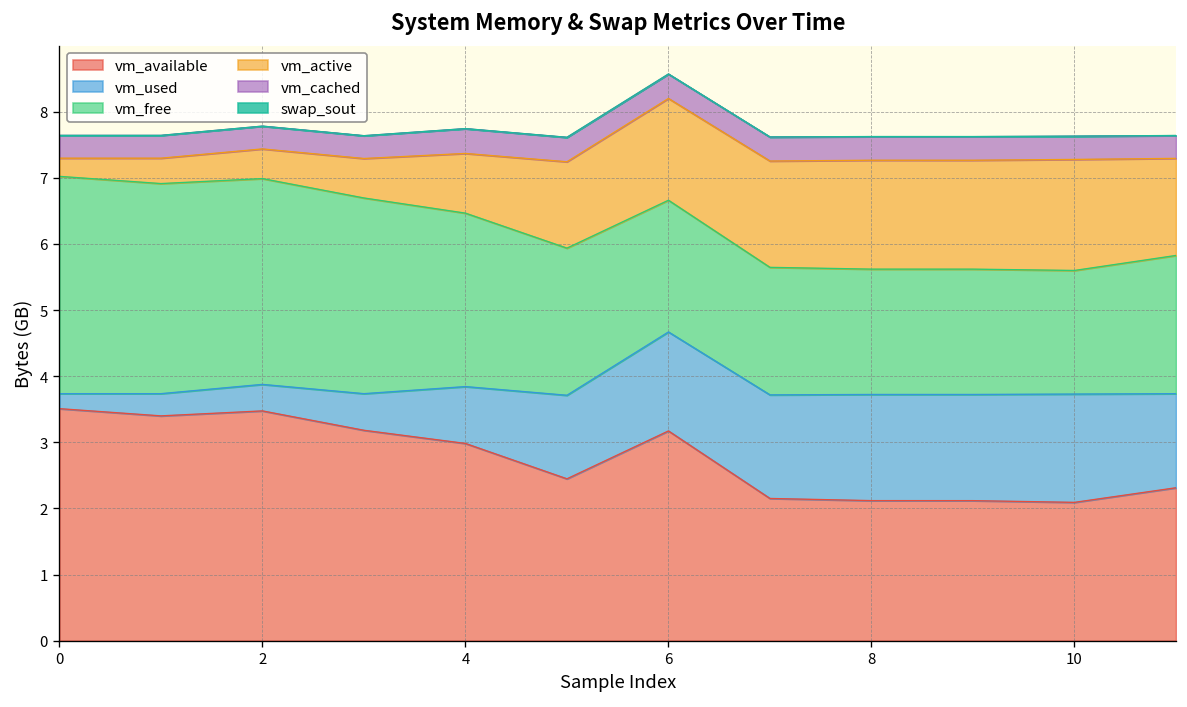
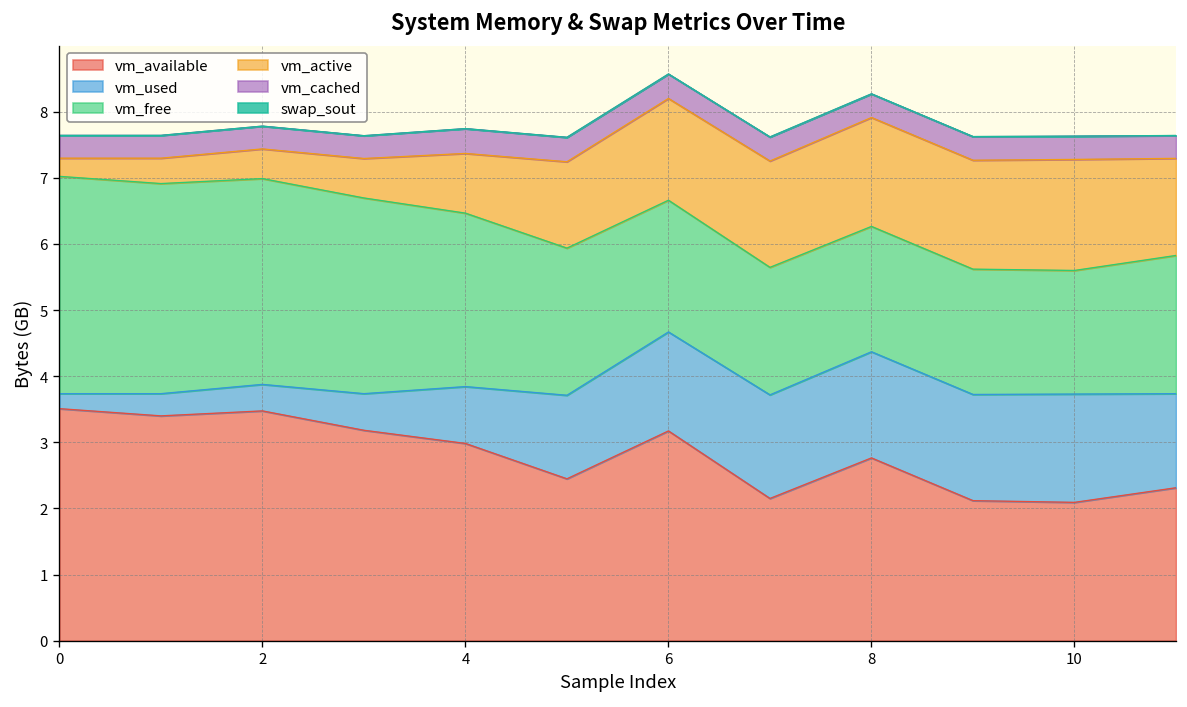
  {
    "vm_available": {
      "0": 3.5,
      "2": 3.5,
      "4": 3.0,
      "6": 3.2,
-     "8": 2.1,
+     "8": 2.8,
      "10": 2.1
    },
    "vm_used": {
      "0": 0.2,
      "2": 0.4,
      "4": 0.9,
      "6": 1.5,
      "8": 1.6,
      "10": 1.6
    },
    "vm_active": {
      "0": 0.3,
      "2": 0.4,
      "4": 0.9,
      "6": 1.5,
      "8": 1.6,
      "10": 1.7
    }
  }
